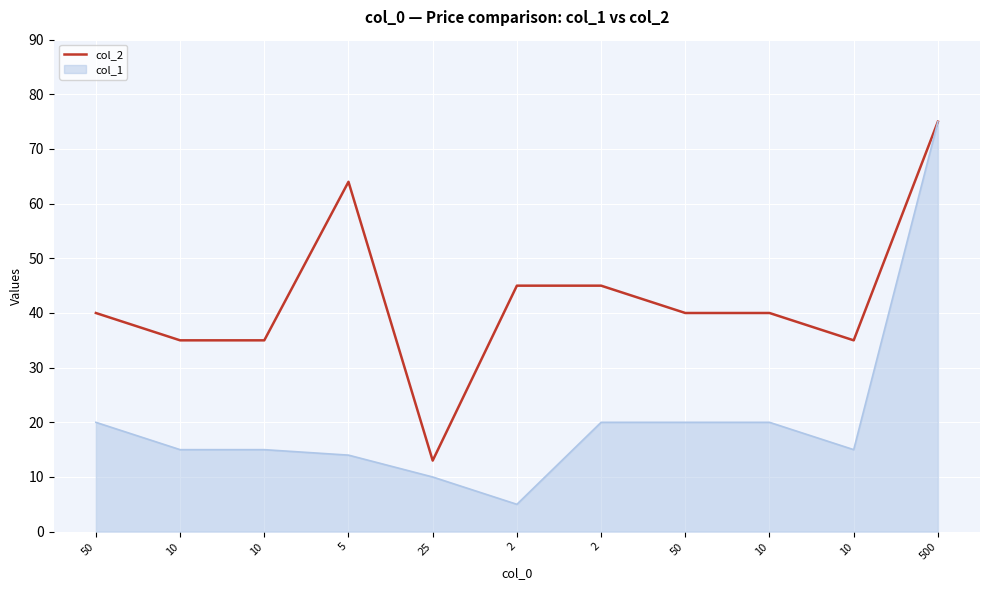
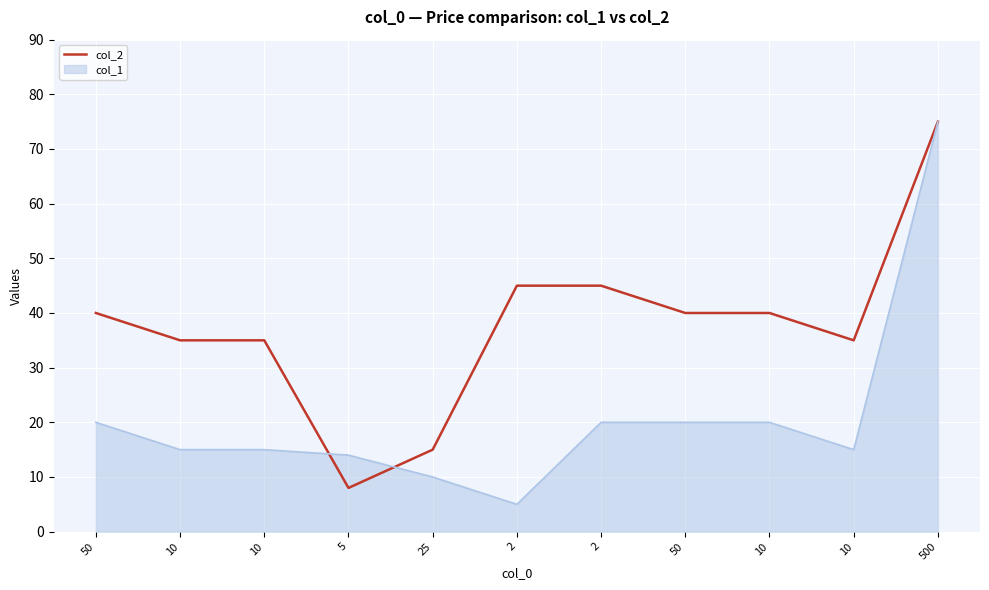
  {
    "col_2": {
-     "5": 64,
-     "25": 13
+     "5": 8,
+     "25": 15
    },
    "col_1": {
      "5": 14,
      "25": 10
    }
  }
